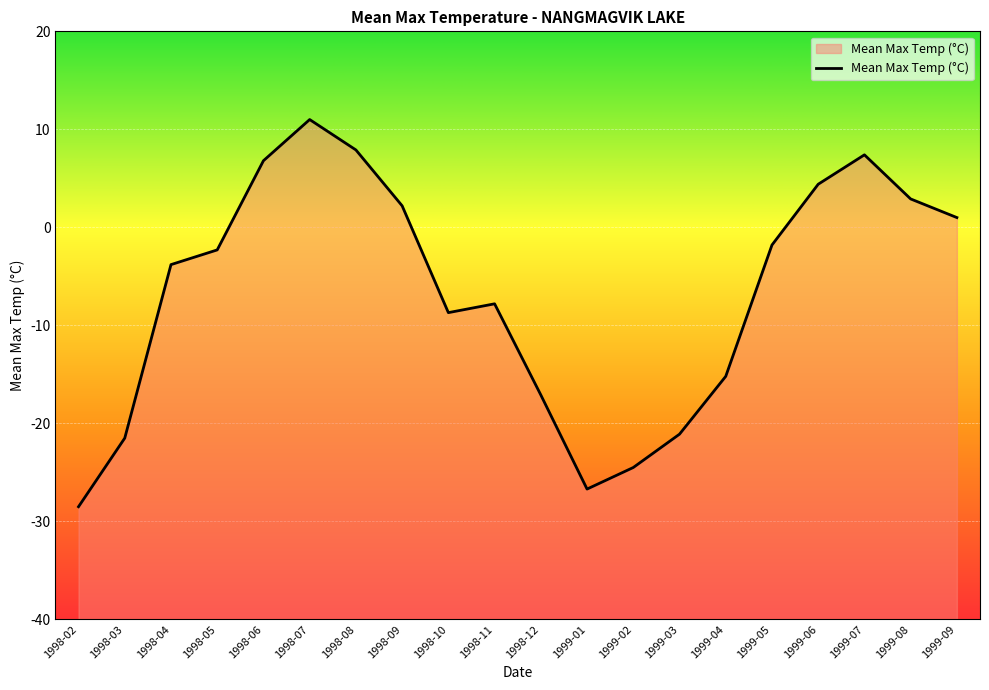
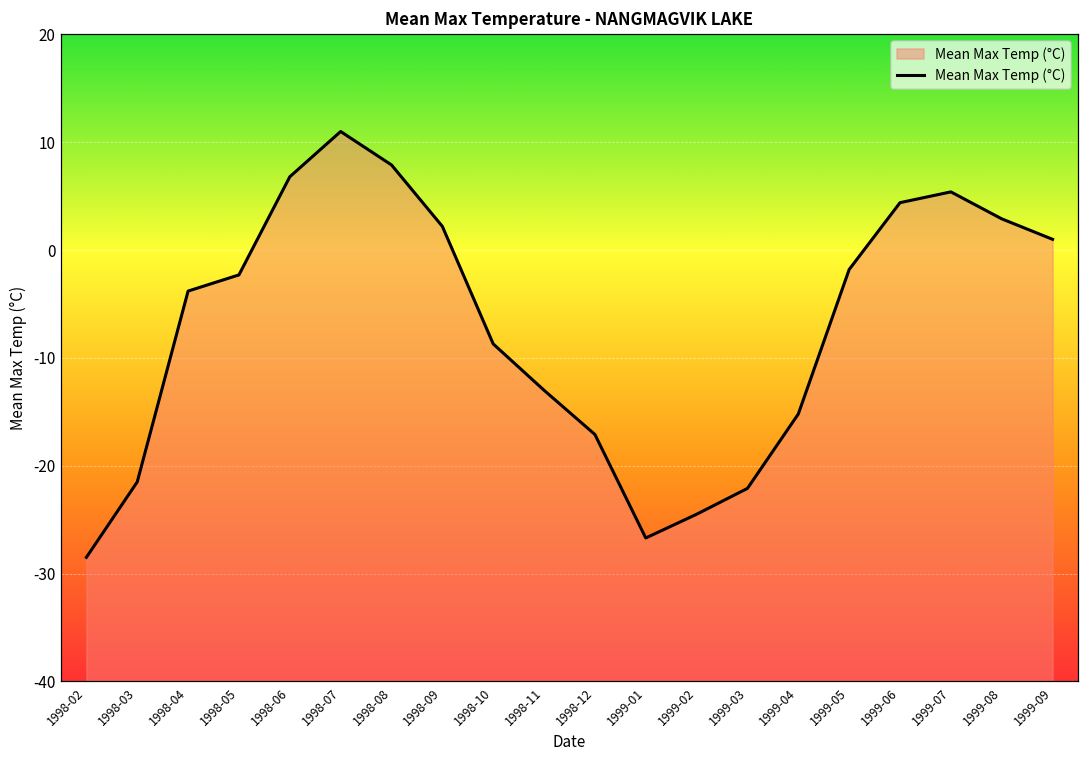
  {
    "1998-02": -29,
    "1998-03": -22,
    "1998-04": -4,
    "1998-05": -2,
    "1998-06": 7,
    "1998-07": 11,
    "1998-08": 8,
    "1998-09": 2,
    "1998-10": -9,
-   "1998-11": -8,
+   "1998-11": -13,
    "1998-12": -17,
    "1999-01": -27,
    "1999-02": -25,
-   "1999-03": -21,
+   "1999-03": -22,
    "1999-04": -15,
    "1999-05": -2,
    "1999-06": 4,
-   "1999-07": 7,
+   "1999-07": 5,
    "1999-08": 3,
    "1999-09": 1
  }
